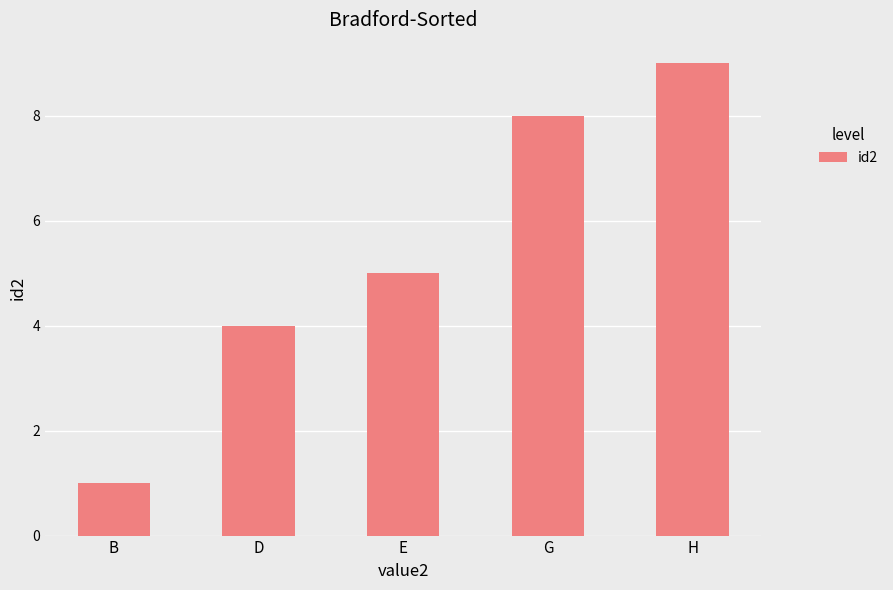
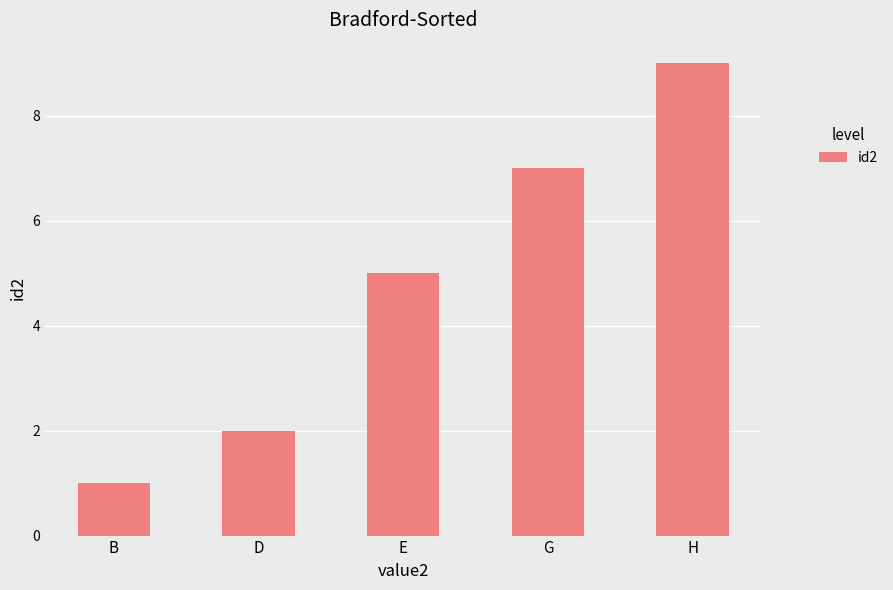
  {
    "B": 1,
-   "D": 4,
+   "D": 2,
    "E": 5,
-   "G": 8,
+   "G": 7,
    "H": 9
  }
